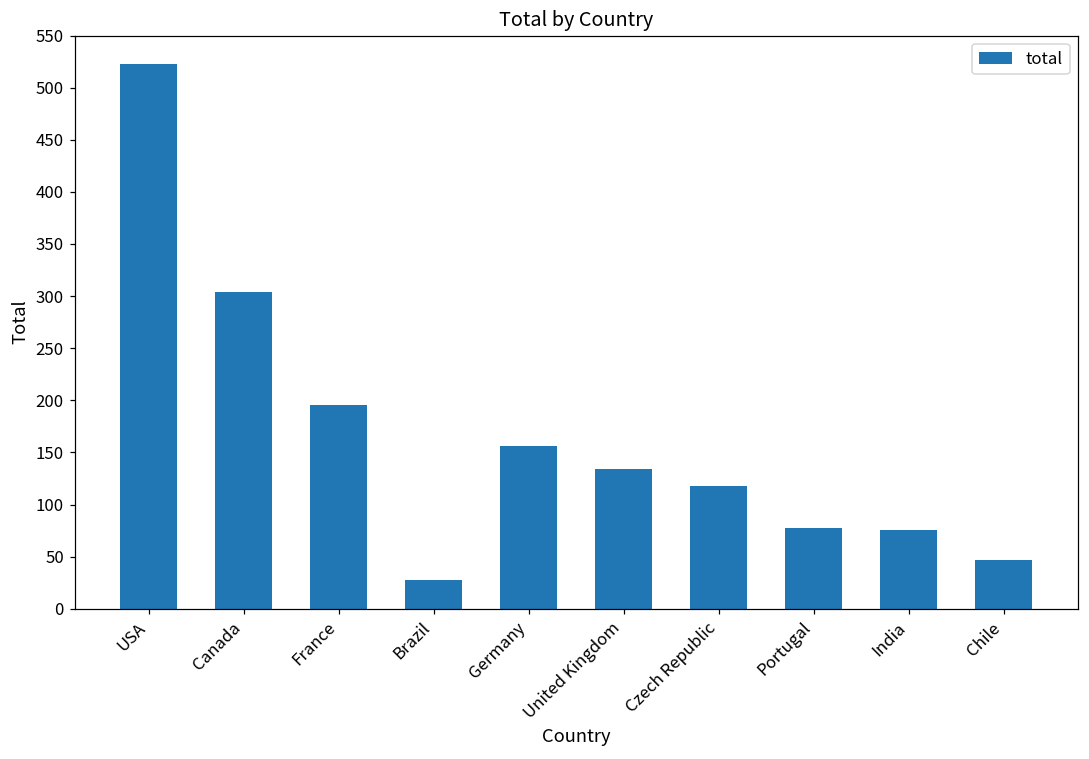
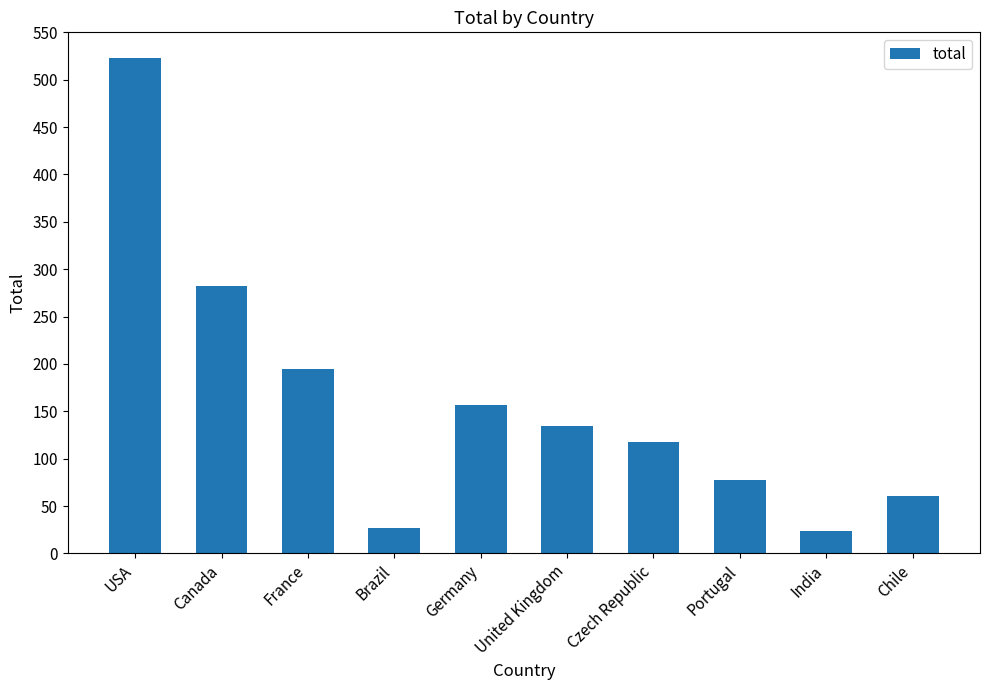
  {
    "USA": 520,
-   "Canada": 300,
+   "Canada": 280,
    "France": 200,
    "Brazil": 30,
    "Germany": 160,
    "United Kingdom": 130,
    "Czech Republic": 120,
    "Portugal": 80,
-   "India": 80,
-   "Chile": 50
+   "India": 20,
+   "Chile": 60
  }
